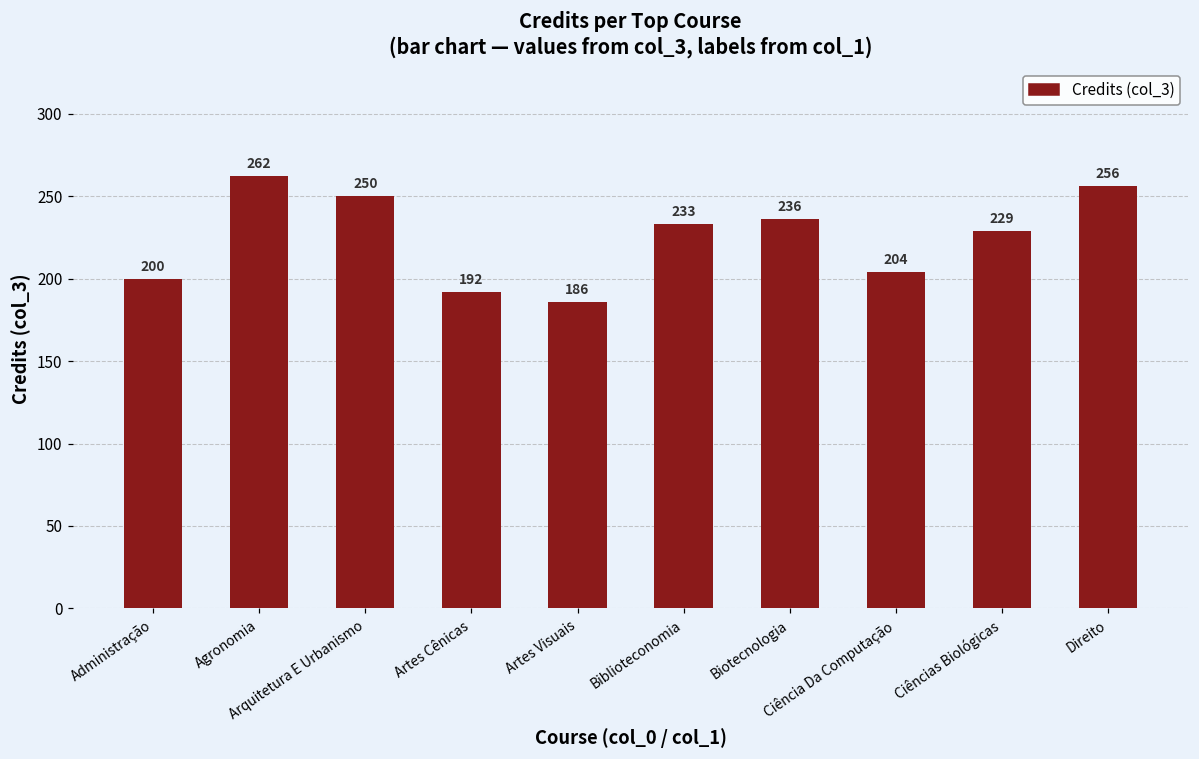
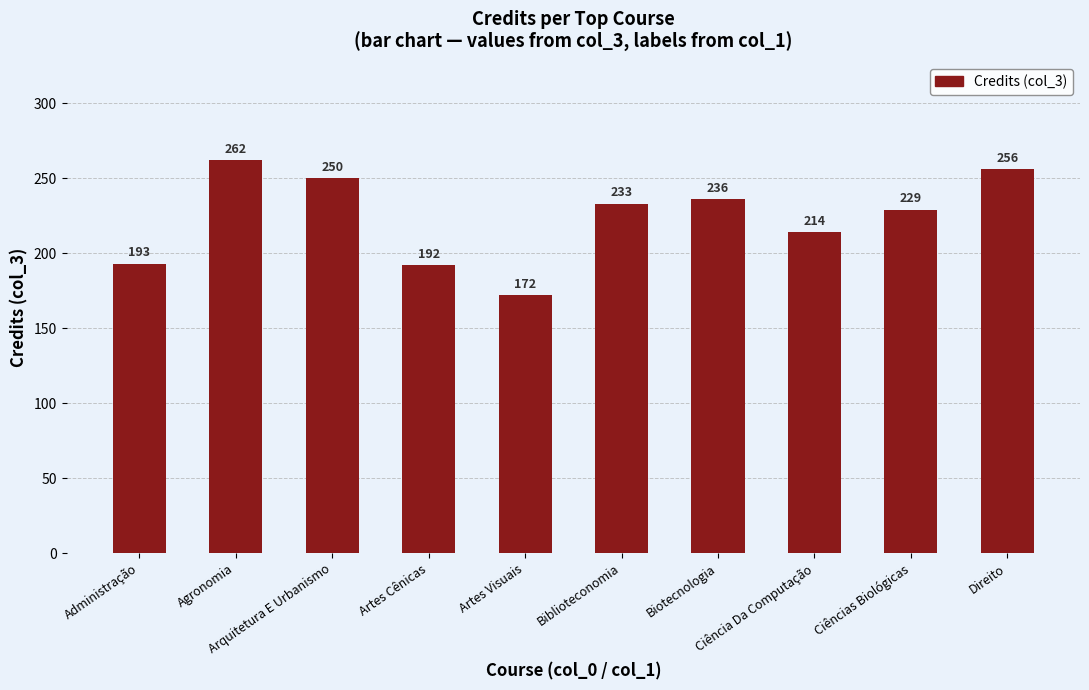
  {
    "Credits (col_3)": {
-     "Administração": 200,
+     "Administração": 193,
      "Agronomia": 262,
      "Arquitetura E Urbanismo": 250,
      "Artes Cênicas": 192,
-     "Artes Visuais": 186,
+     "Artes Visuais": 172,
      "Biblioteconomia": 233,
      "Biotecnologia": 236,
-     "Ciência Da Computação": 204,
+     "Ciência Da Computação": 214,
      "Ciências Biológicas": 229,
      "Direito": 256
    }
  }
